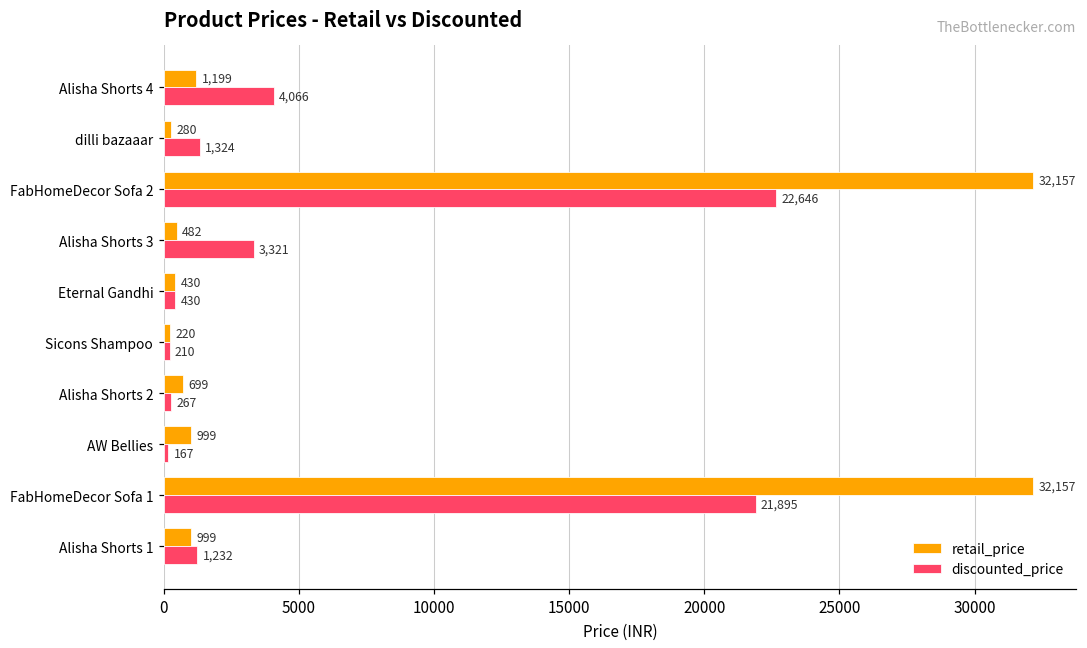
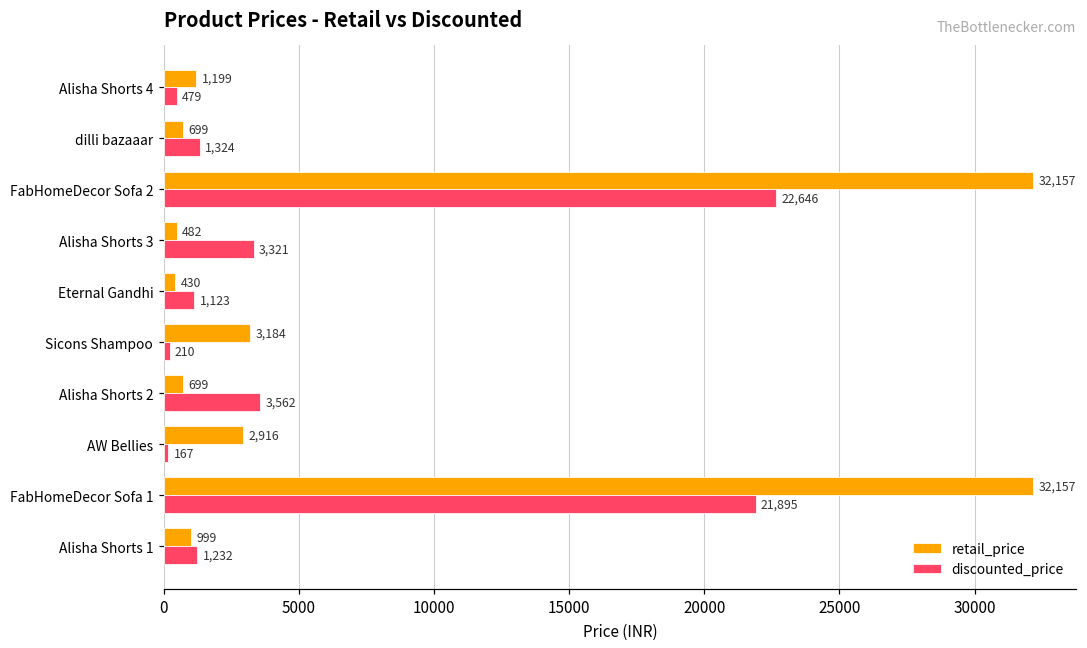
  {
    "retail_price": {
      "Alisha Shorts 4": "1,199",
-     "dilli bazaaar": "280",
+     "dilli bazaaar": "699",
      "FabHomeDecor Sofa 2": "32,157",
      "Alisha Shorts 3": "482",
      "Eternal Gandhi": "430",
-     "Sicons Shampoo": "220",
+     "Sicons Shampoo": "3,184",
      "Alisha Shorts 2": "699",
-     "AW Bellies": "999",
+     "AW Bellies": "2,916",
      "FabHomeDecor Sofa 1": "32,157",
      "Alisha Shorts 1": "999"
    },
    "discounted_price": {
-     "Alisha Shorts 4": "4,066",
+     "Alisha Shorts 4": "479",
      "dilli bazaaar": "1,324",
      "FabHomeDecor Sofa 2": "22,646",
      "Alisha Shorts 3": "3,321",
-     "Eternal Gandhi": "430",
+     "Eternal Gandhi": "1,123",
      "Sicons Shampoo": "210",
-     "Alisha Shorts 2": "267",
+     "Alisha Shorts 2": "3,562",
      "AW Bellies": "167",
      "FabHomeDecor Sofa 1": "21,895",
      "Alisha Shorts 1": "1,232"
    }
  }
